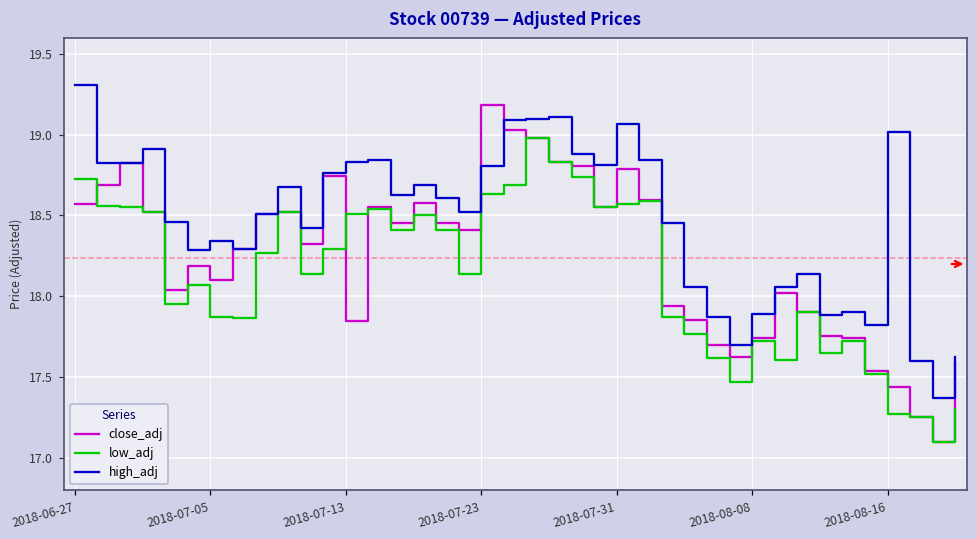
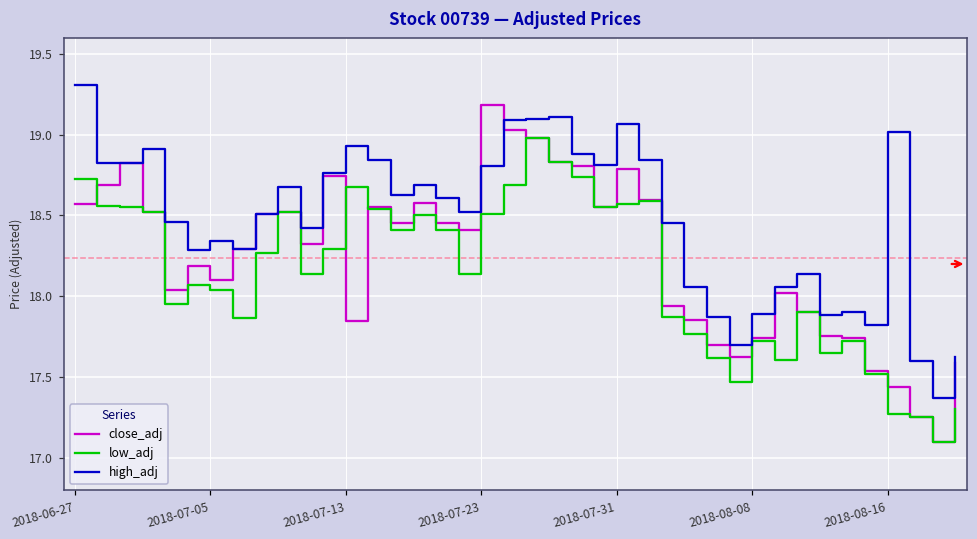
  {
    "close_adj": {
      "2018-06-27": 18.57,
      "2018-07-05": 18.10,
      "2018-07-13": 17.85,
      "2018-07-23": 19.18,
      "2018-07-31": 18.79,
      "2018-08-08": 17.75,
      "2018-08-16": 17.44
    },
    "low_adj": {
      "2018-06-27": 18.73,
-     "2018-07-05": 17.87,
-     "2018-07-13": 18.51,
-     "2018-07-23": 18.63,
+     "2018-07-05": 18.04,
+     "2018-07-13": 18.68,
+     "2018-07-23": 18.51,
      "2018-07-31": 18.57,
      "2018-08-08": 17.73,
      "2018-08-16": 17.27
    },
    "high_adj": {
      "2018-06-27": 19.30,
      "2018-07-05": 18.34,
-     "2018-07-13": 18.83,
+     "2018-07-13": 18.93,
      "2018-07-23": 18.80,
      "2018-07-31": 19.07,
      "2018-08-08": 17.89,
      "2018-08-16": 19.02
    }
  }
